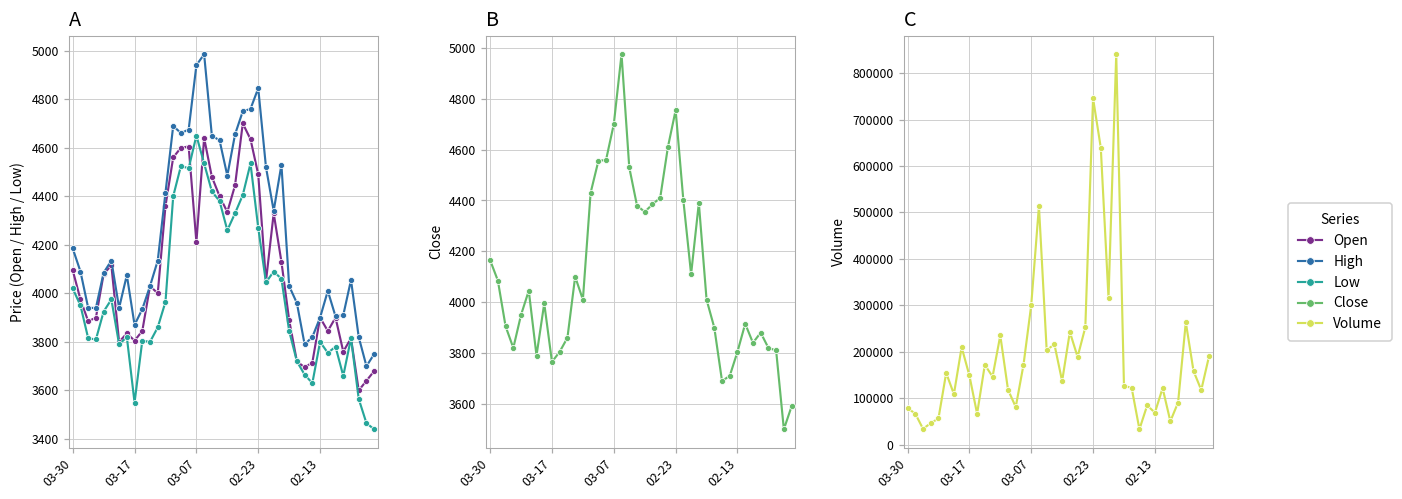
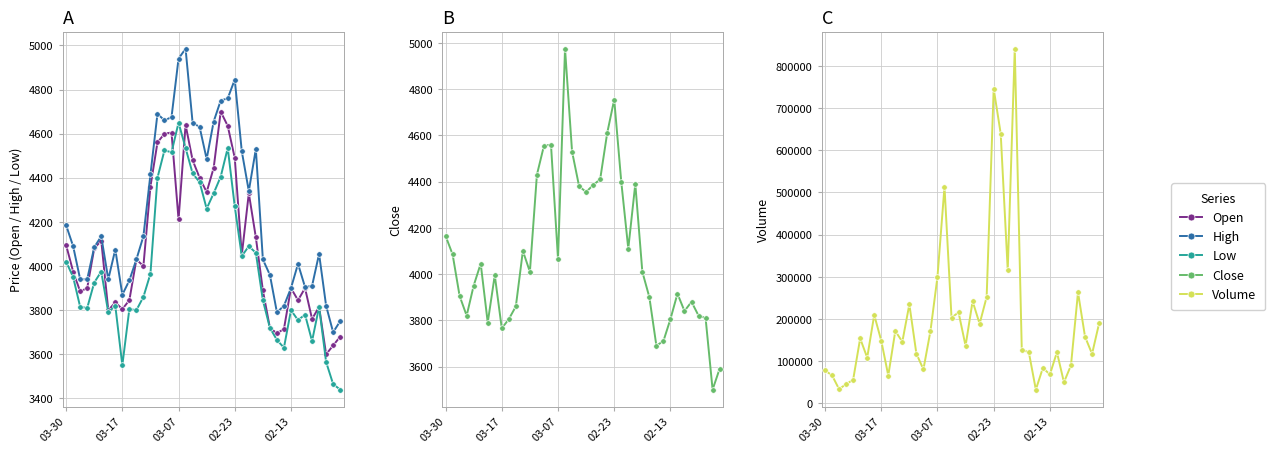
  {
    "A": {
      "Open": {
        "03-30": 4100,
        "03-17": 3810,
        "03-07": 4210,
        "02-23": 4490
      }
    },
    "B": {
      "03-30": 4170,
      "03-17": 3770,
-     "03-07": 4700,
+     "03-07": 4070,
      "02-23": 4760,
      "02-13": 3810
    },
    "C": {
      "03-30": 80000,
      "03-17": 150000,
      "03-07": 300000,
      "02-23": 750000,
      "02-13": 70000
    }
  }
